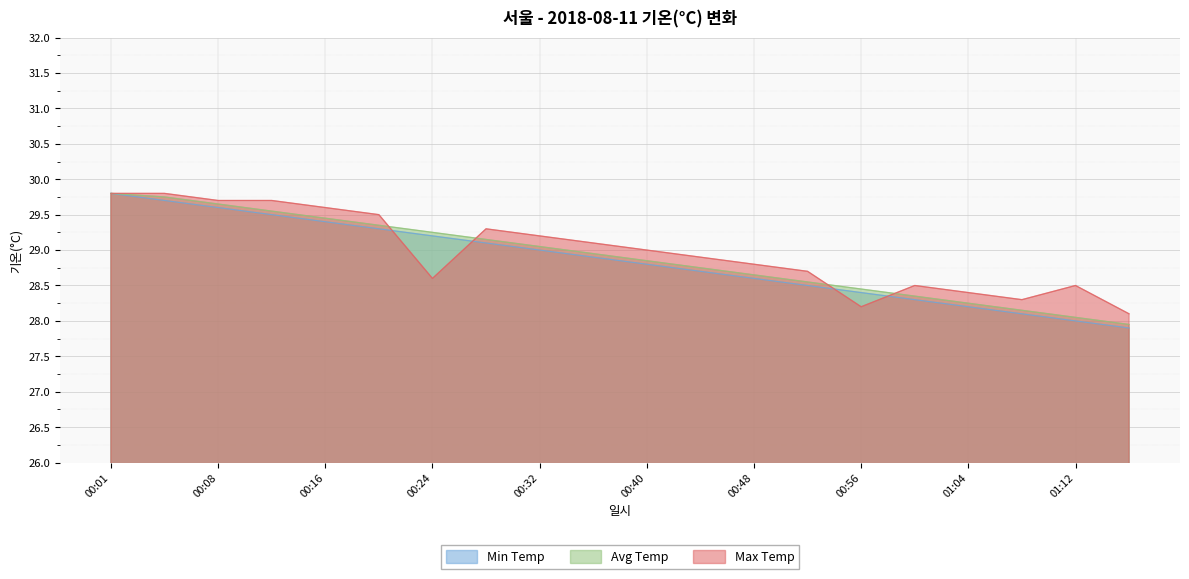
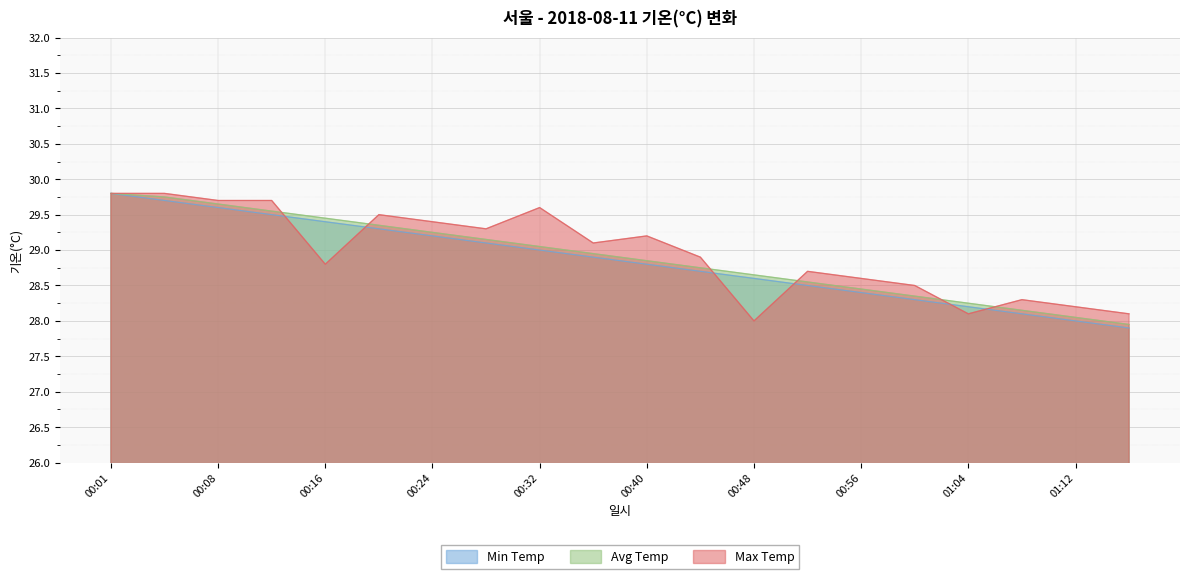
  {
    "Min Temp": {
      "00:08": 29.6,
      "00:16": 29.4,
      "00:24": 29.2,
      "00:32": 29.0,
      "00:40": 28.8,
      "00:48": 28.6,
      "00:56": 28.4,
      "01:04": 28.2,
      "01:12": 28.0
    },
    "Avg Temp": {
      "00:08": 29.7,
      "00:16": 29.5,
      "00:24": 29.3,
      "00:32": 29.1,
      "00:40": 28.9,
      "00:48": 28.7,
      "00:56": 28.5,
      "01:04": 28.3,
      "01:12": 28.1
    },
    "Max Temp": {
      "00:08": 29.7,
-     "00:16": 29.6,
-     "00:24": 28.6,
-     "00:32": 29.2,
-     "00:40": 29.0,
-     "00:48": 28.8,
-     "00:56": 28.2,
-     "01:04": 28.4,
-     "01:12": 28.5
+     "00:16": 28.8,
+     "00:24": 29.4,
+     "00:32": 29.6,
+     "00:40": 29.2,
+     "00:48": 28.0,
+     "00:56": 28.6,
+     "01:04": 28.1,
+     "01:12": 28.2
    }
  }
